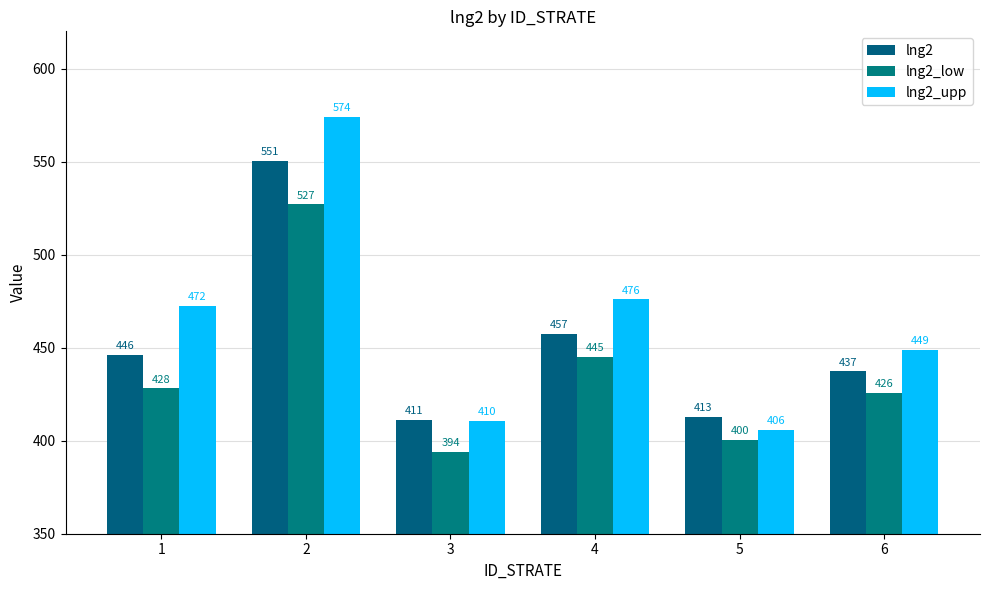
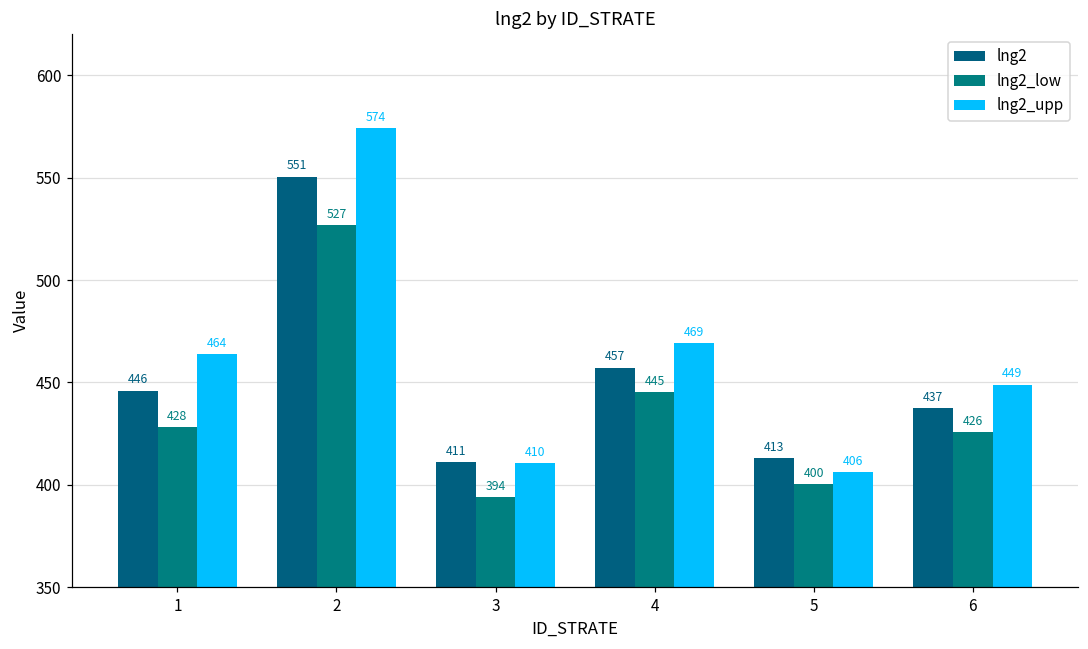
  {
    "lng2_upp": {
-     "1": 472,
+     "1": 464,
      "2": 574,
      "3": 410,
-     "4": 476,
+     "4": 469,
      "5": 406,
      "6": 449
    }
  }
